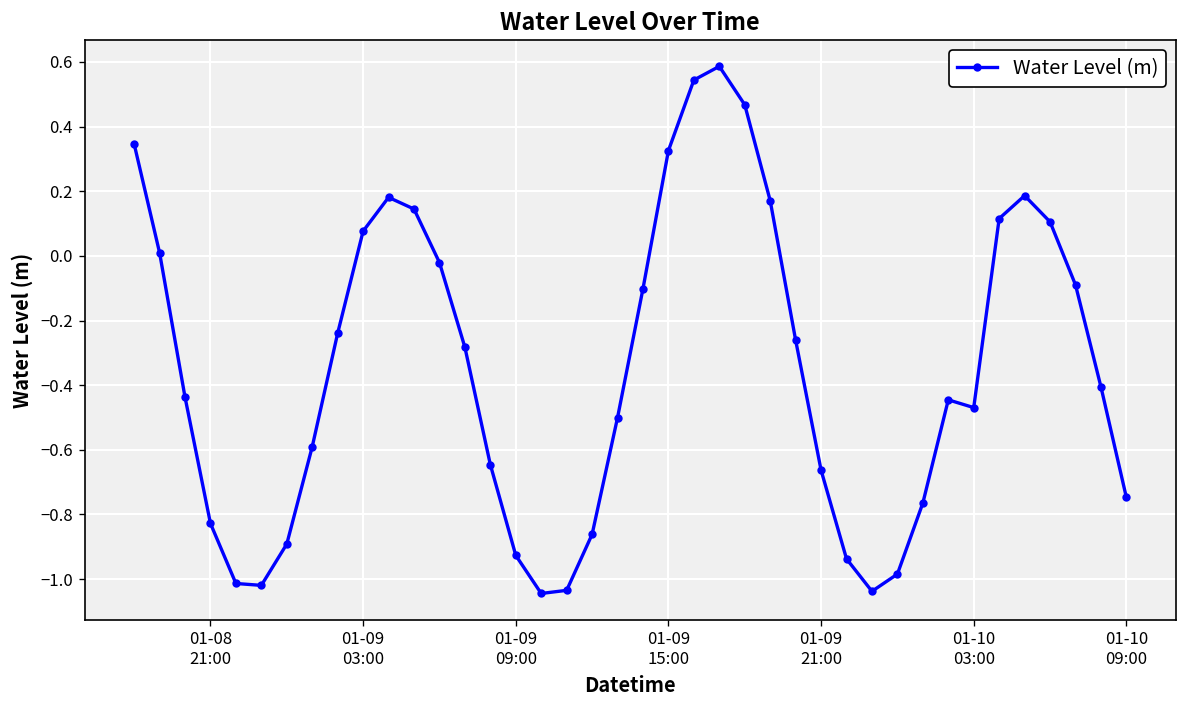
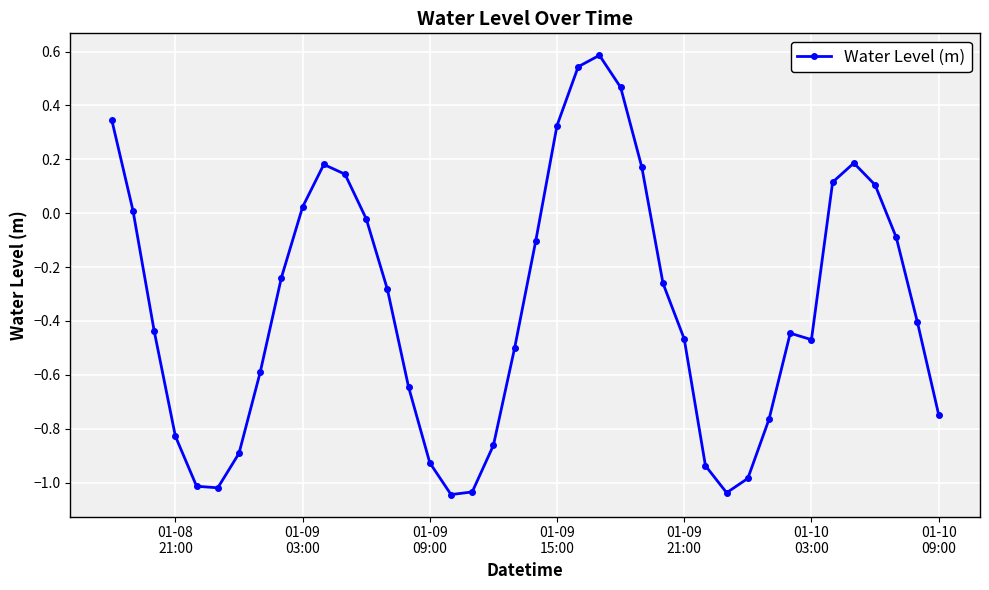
  {
    "01-08 21:00": -0.83,
-   "01-09 03:00": 0.08,
+   "01-09 03:00": 0.02,
    "01-09 09:00": -0.93,
    "01-09 15:00": 0.33,
-   "01-09 21:00": -0.66,
+   "01-09 21:00": -0.47,
    "01-10 03:00": -0.47,
    "01-10 09:00": -0.75
  }
